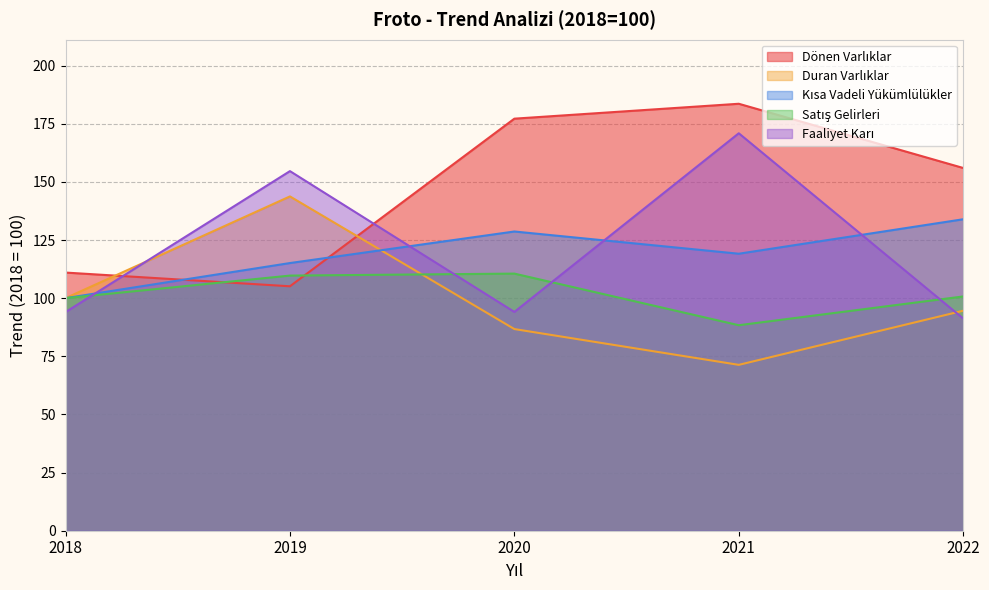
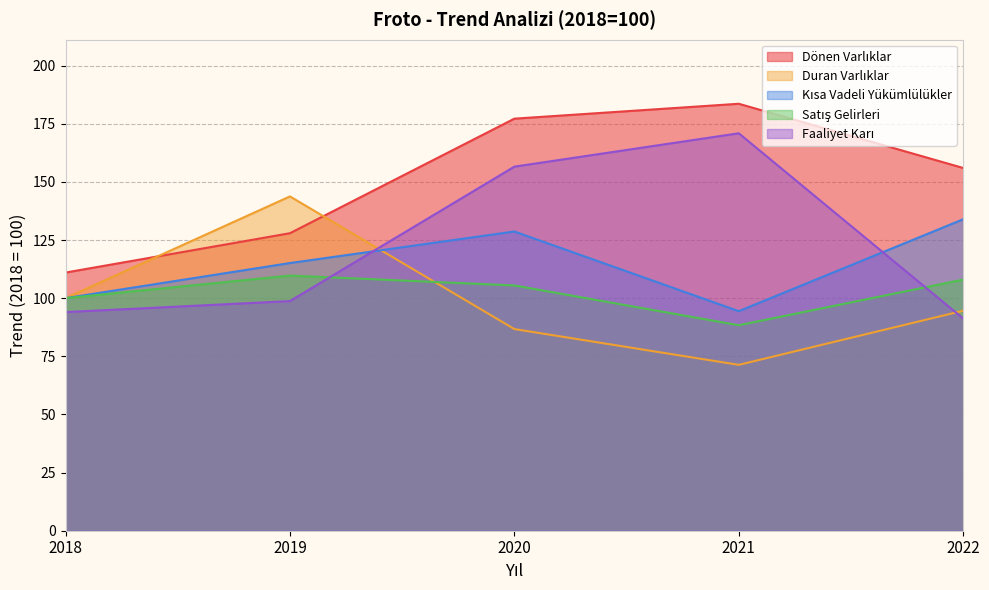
  {
    "Dönen Varlıklar": {
      "2018": 111,
-     "2019": 105,
+     "2019": 128,
      "2020": 177,
      "2021": 184,
      "2022": 156
    },
    "Duran Varlıklar": {
      "2019": 144,
      "2020": 87,
      "2021": 71,
      "2022": 95
    },
    "Kısa Vadeli Yükümlülükler": {
      "2019": 115,
      "2020": 129,
-     "2021": 119,
+     "2021": 94,
      "2022": 134
    },
    "Satış Gelirleri": {
      "2019": 110,
-     "2020": 111,
+     "2020": 105,
      "2021": 88,
-     "2022": 101
+     "2022": 108
    },
    "Faaliyet Karı": {
      "2018": 94,
-     "2019": 155,
-     "2020": 94,
+     "2019": 99,
+     "2020": 157,
      "2021": 171,
      "2022": 91
    }
  }
